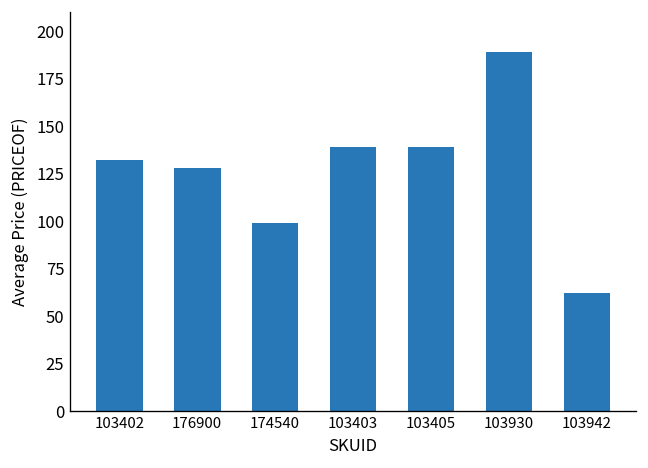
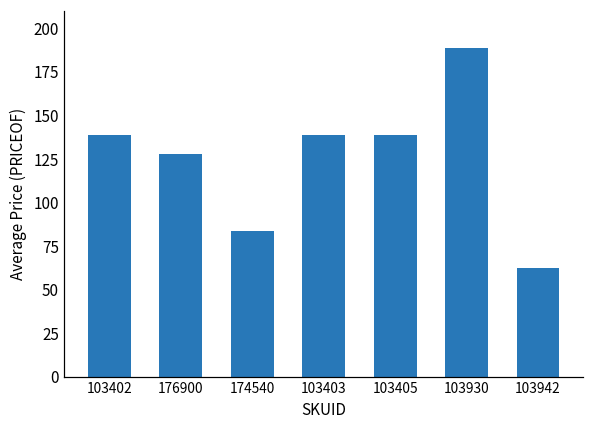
  {
-   "103402": 132,
+   "103402": 139,
    "176900": 128,
-   "174540": 99,
+   "174540": 84,
    "103403": 139,
    "103405": 139,
    "103930": 189,
    "103942": 62
  }
